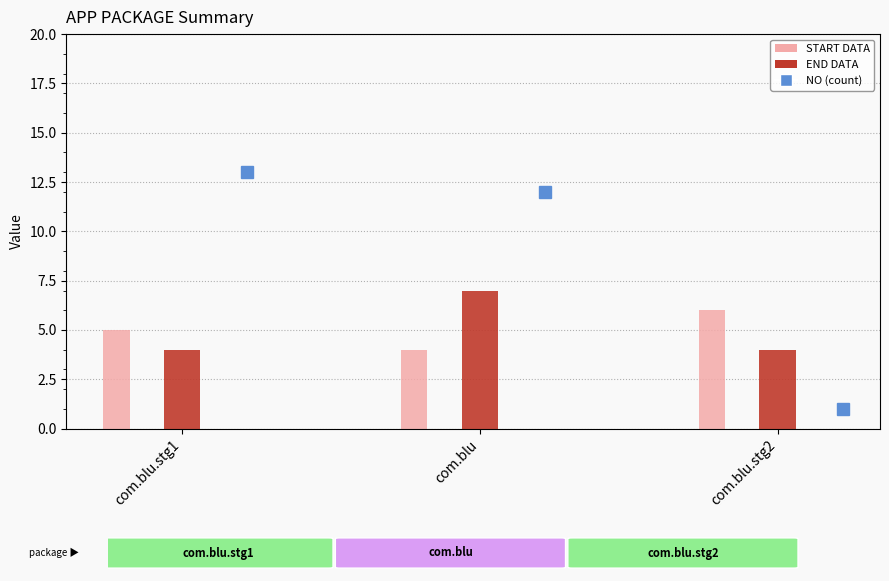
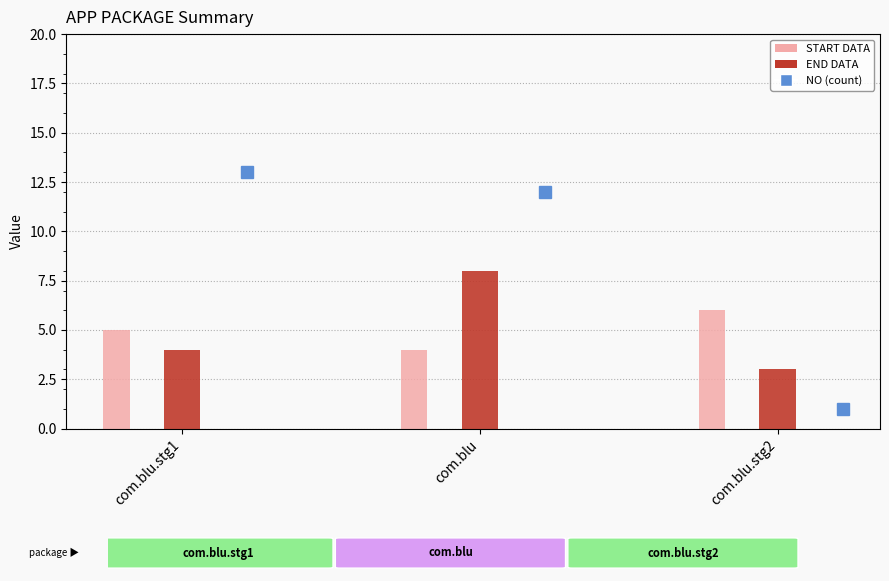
  {
    "START DATA": {
      "com.blu.stg1": 5,
      "com.blu": 4,
      "com.blu.stg2": 6
    },
    "END DATA": {
      "com.blu.stg1": 4,
-     "com.blu": 7,
-     "com.blu.stg2": 4
+     "com.blu": 8,
+     "com.blu.stg2": 3
    }
  }
